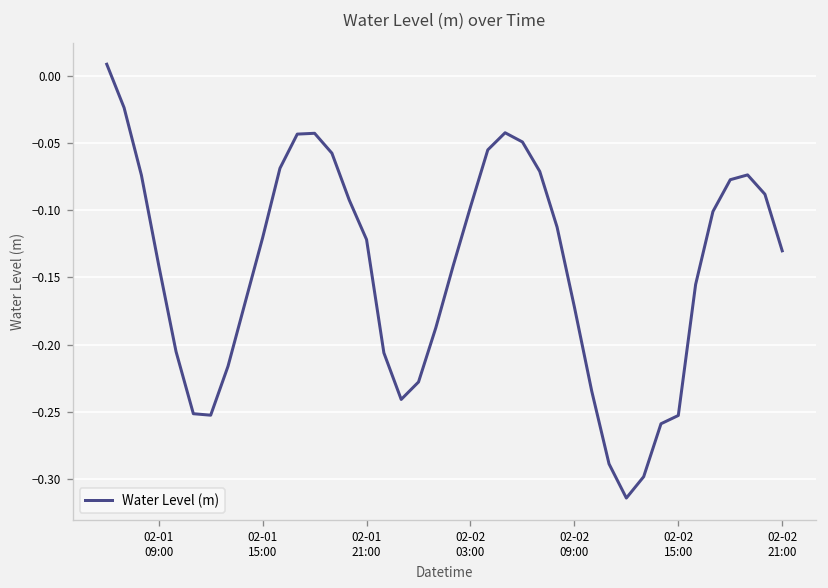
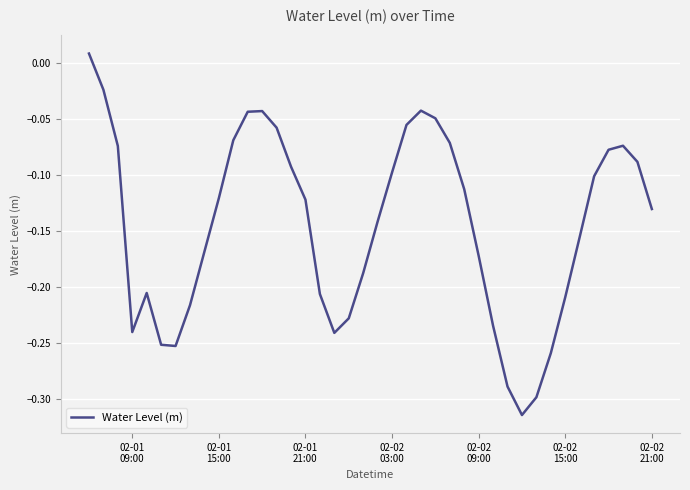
  {
-   "02-01 09:00": -0.141,
+   "02-01 09:00": -0.240,
    "02-01 15:00": -0.121,
    "02-01 21:00": -0.122,
    "02-02 03:00": -0.098,
    "02-02 09:00": -0.172,
-   "02-02 15:00": -0.253,
+   "02-02 15:00": -0.209,
    "02-02 21:00": -0.130
  }
